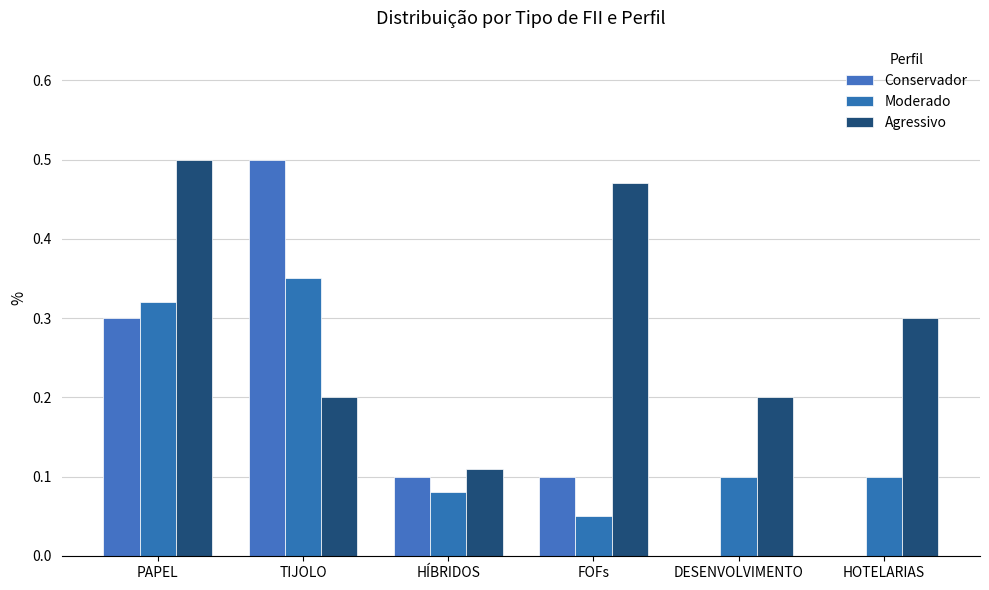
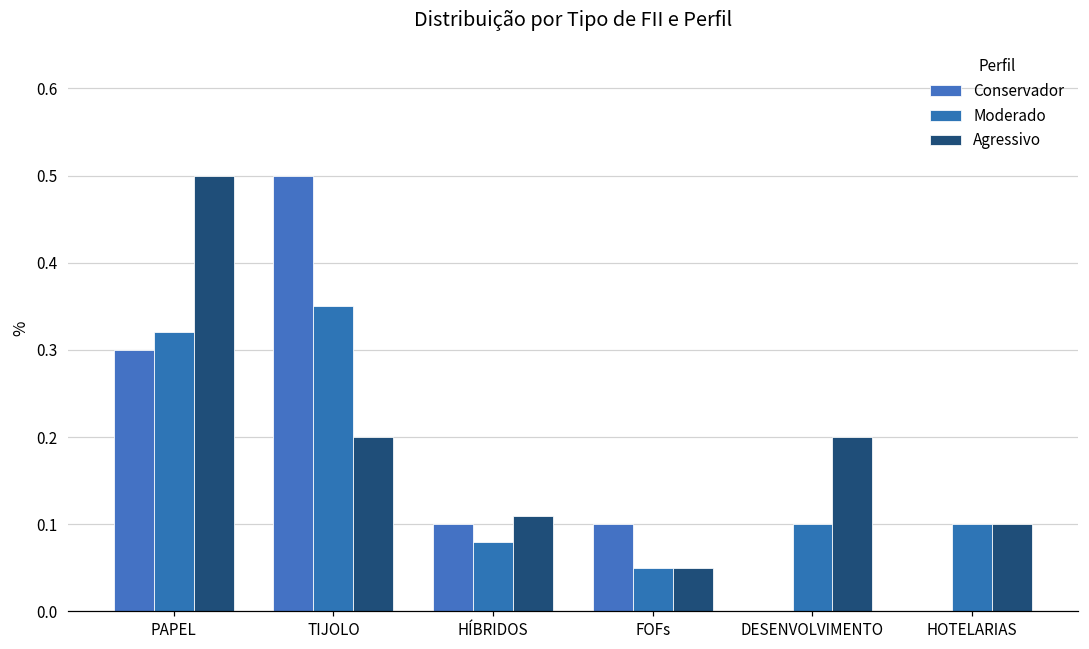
  {
    "Agressivo": {
      "PAPEL": 0.50,
      "TIJOLO": 0.20,
      "HÍBRIDOS": 0.11,
-     "FOFs": 0.47,
+     "FOFs": 0.05,
      "DESENVOLVIMENTO": 0.20,
-     "HOTELARIAS": 0.3
+     "HOTELARIAS": 0.1
    }
  }
